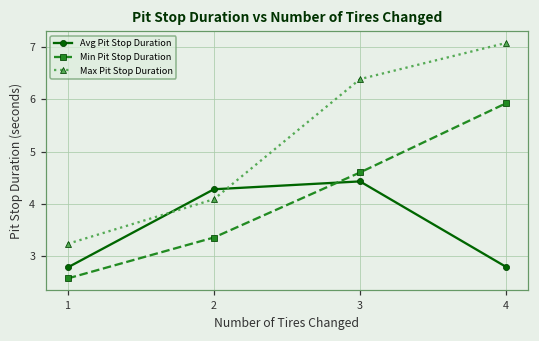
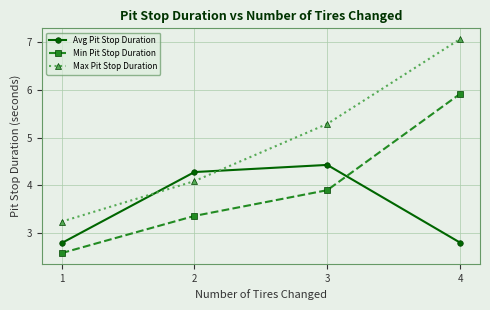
  {
    "Avg Pit Stop Duration": {
      "1": 2.8,
      "2": 4.3,
      "3": 4.4,
      "4": 2.8
    },
    "Min Pit Stop Duration": {
      "1": 2.6,
      "2": 3.4,
-     "3": 4.6,
+     "3": 3.9,
      "4": 5.9
    },
    "Max Pit Stop Duration": {
      "1": 3.2,
      "2": 4.1,
-     "3": 6.4,
+     "3": 5.3,
      "4": 7.1
    }
  }
